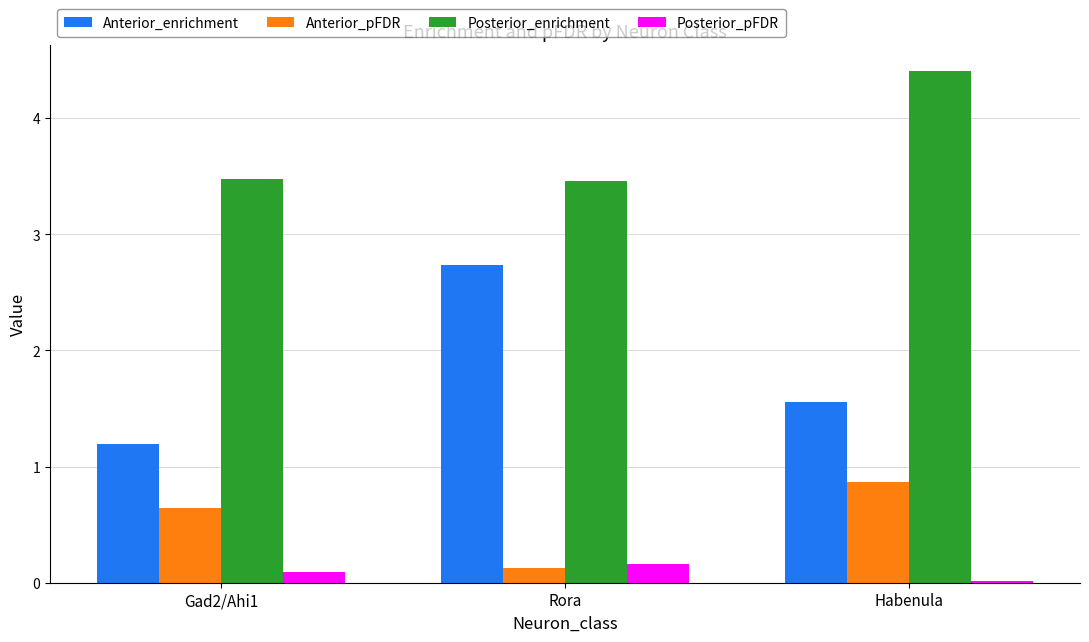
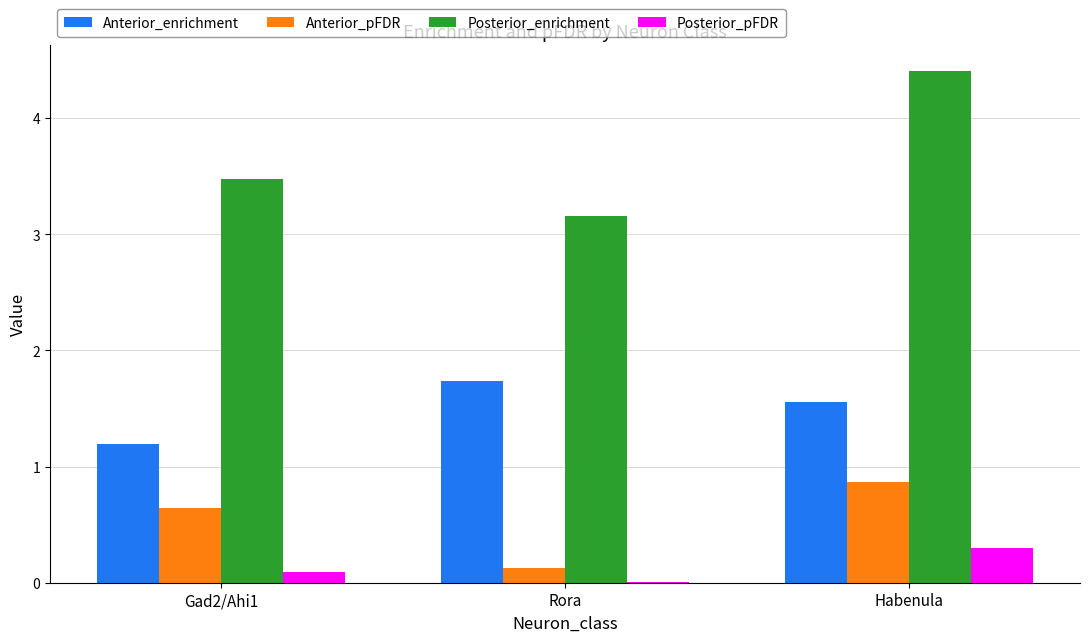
  {
    "Anterior_enrichment": {
      "Gad2/Ahi1": 1.20,
-     "Rora": 2.74,
+     "Rora": 1.74,
      "Habenula": 1.56
    },
    "Anterior_pFDR": {
      "Gad2/Ahi1": 0.64,
      "Rora": 0.13,
      "Habenula": 0.87
    },
    "Posterior_enrichment": {
      "Gad2/Ahi1": 3.47,
-     "Rora": 3.46,
+     "Rora": 3.15,
      "Habenula": 4.41
    },
    "Posterior_pFDR": {
      "Gad2/Ahi1": 0.09,
-     "Rora": 0.16,
-     "Habenula": 0.02
+     "Rora": 0.01,
+     "Habenula": 0.30
    }
  }
